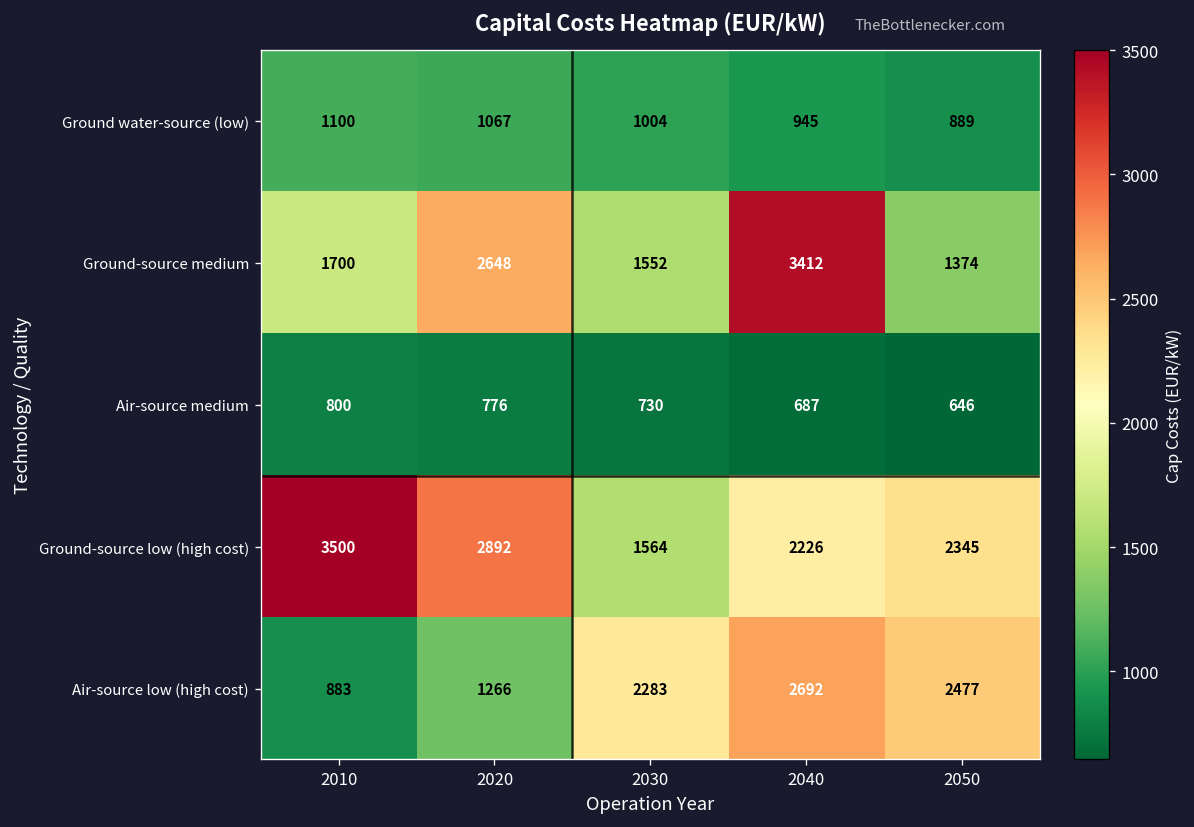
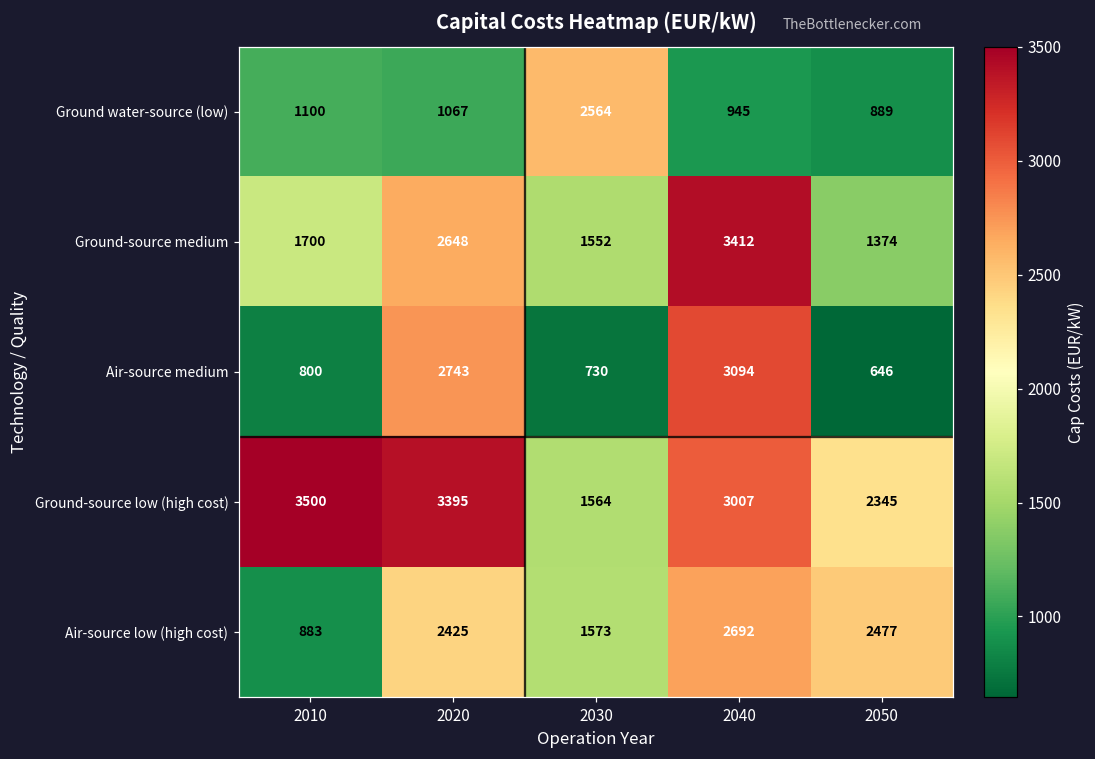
  {
    "Ground water-source (low)": {
      "2010": 1100,
      "2020": 1067,
-     "2030": 1004,
+     "2030": 2564,
      "2040": 945,
      "2050": 889
    },
    "Ground-source medium": {
      "2010": 1700,
      "2020": 2648,
      "2030": 1552,
      "2040": 3412,
      "2050": 1374
    },
    "Air-source medium": {
      "2010": 800,
-     "2020": 776,
+     "2020": 2743,
      "2030": 730,
-     "2040": 687,
+     "2040": 3094,
      "2050": 646
    },
    "Ground-source low (high cost)": {
      "2010": 3500,
-     "2020": 2892,
+     "2020": 3395,
      "2030": 1564,
-     "2040": 2226,
+     "2040": 3007,
      "2050": 2345
    },
    "Air-source low (high cost)": {
      "2010": 883,
-     "2020": 1266,
-     "2030": 2283,
+     "2020": 2425,
+     "2030": 1573,
      "2040": 2692,
      "2050": 2477
    }
  }
